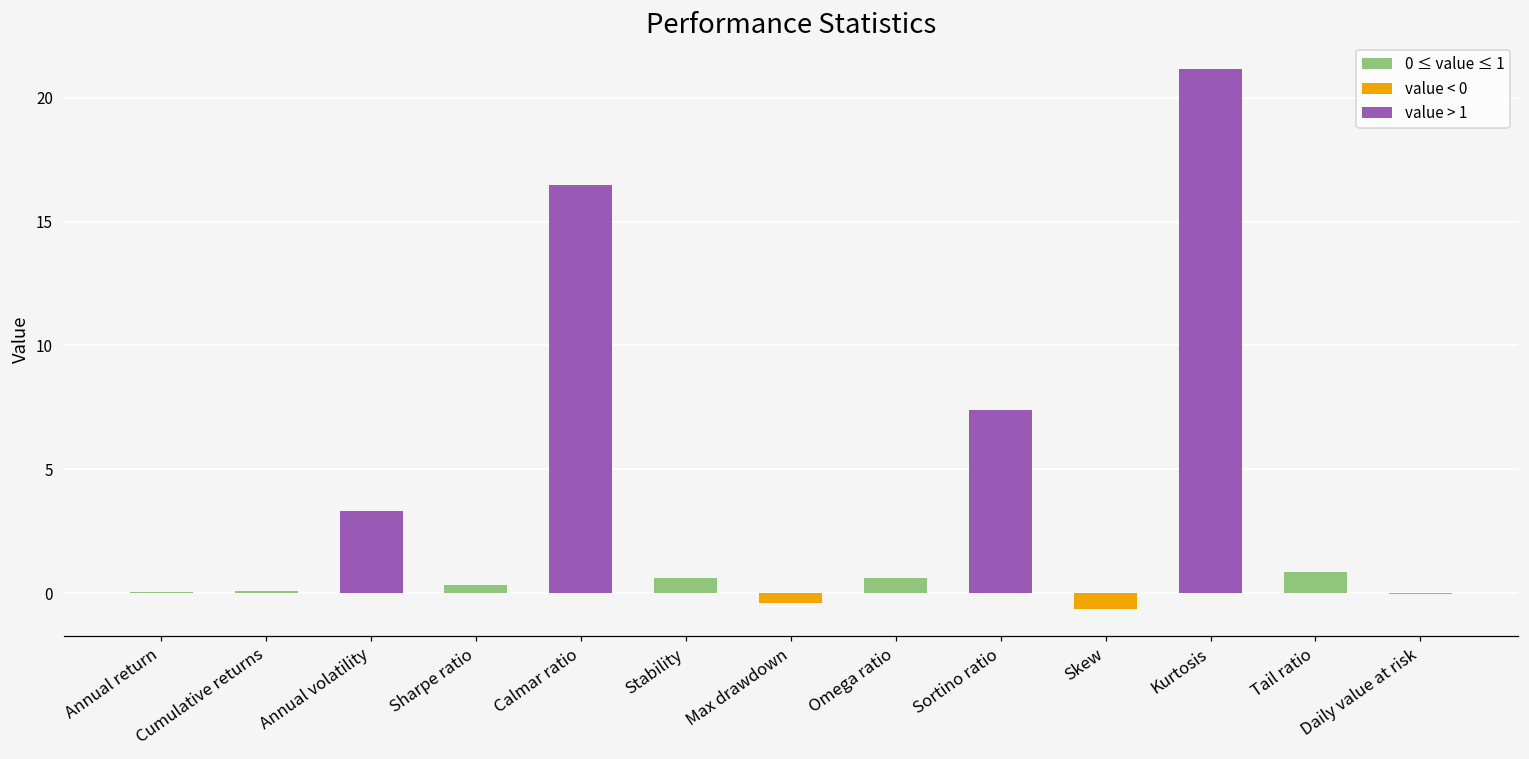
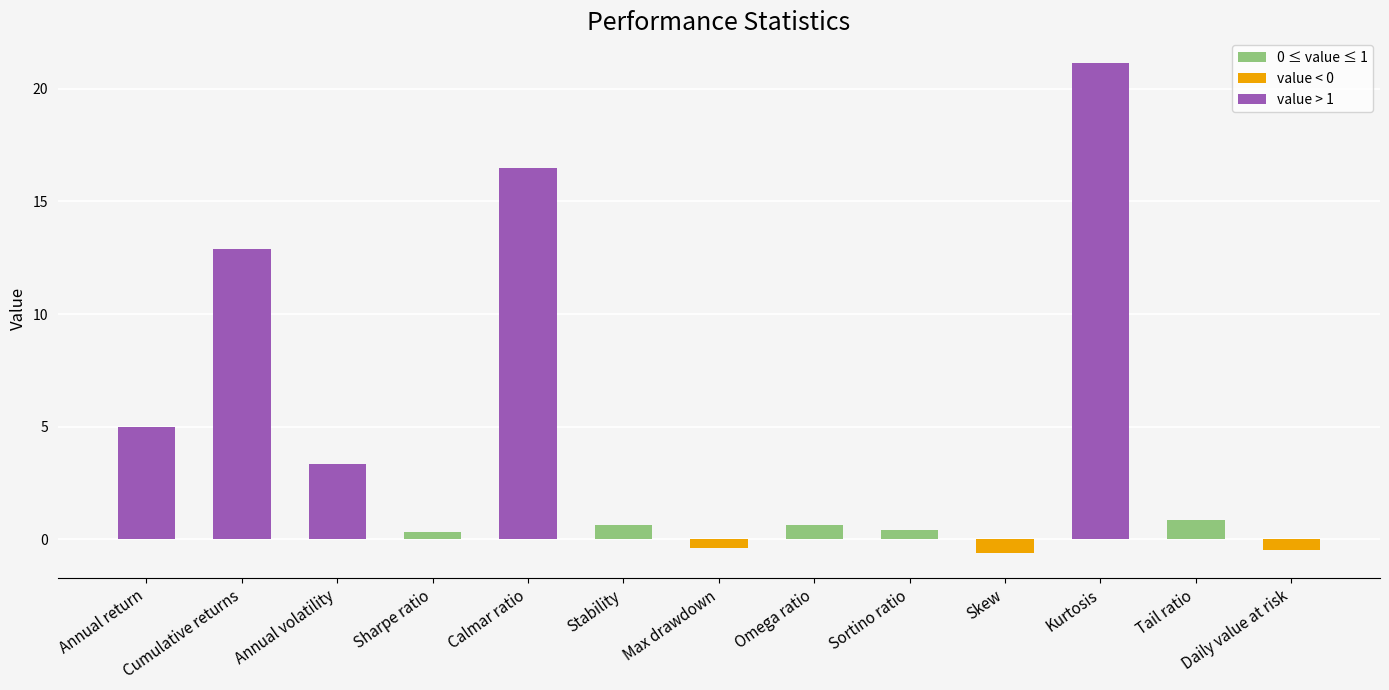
  {
-   "Annual return": 0.1,
-   "Cumulative returns": 0.1,
+   "Annual return": 5.0,
+   "Cumulative returns": 12.9,
    "Annual volatility": 3.3,
    "Sharpe ratio": 0.3,
    "Calmar ratio": 16.5,
    "Stability": 0.6,
    "Max drawdown": -0.4,
    "Omega ratio": 0.6,
-   "Sortino ratio": 7.4,
+   "Sortino ratio": 0.4,
    "Skew": -0.6,
    "Kurtosis": 21.2,
    "Tail ratio": 0.8,
-   "Daily value at risk": 0.0
+   "Daily value at risk": -0.5
  }
